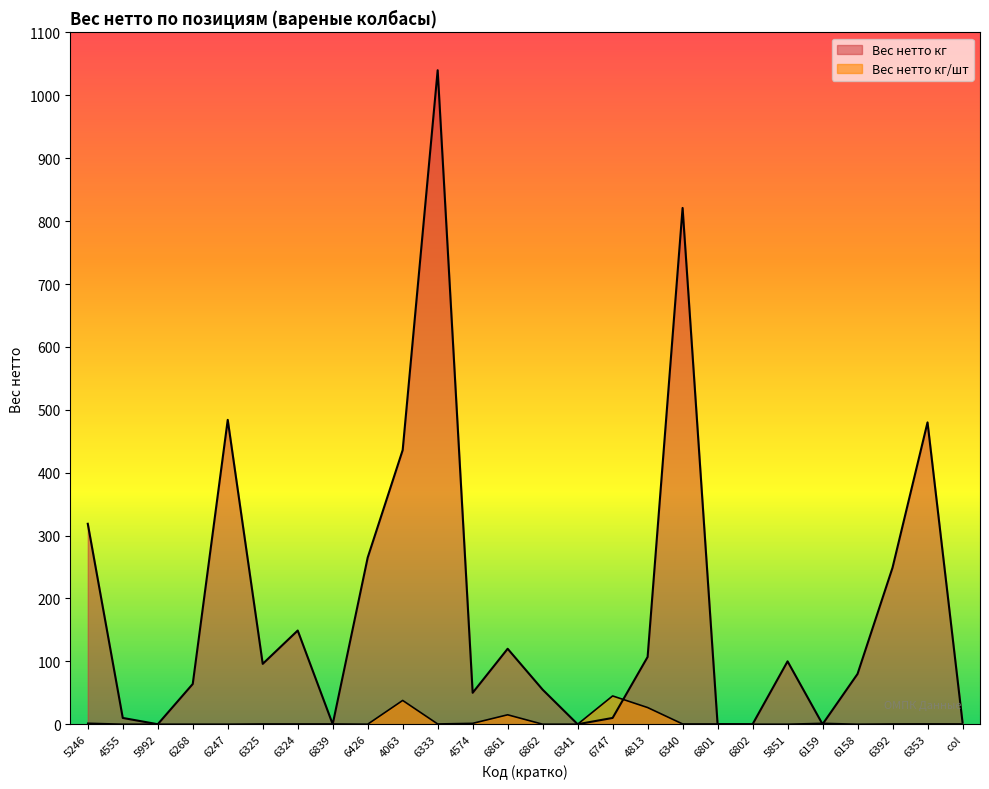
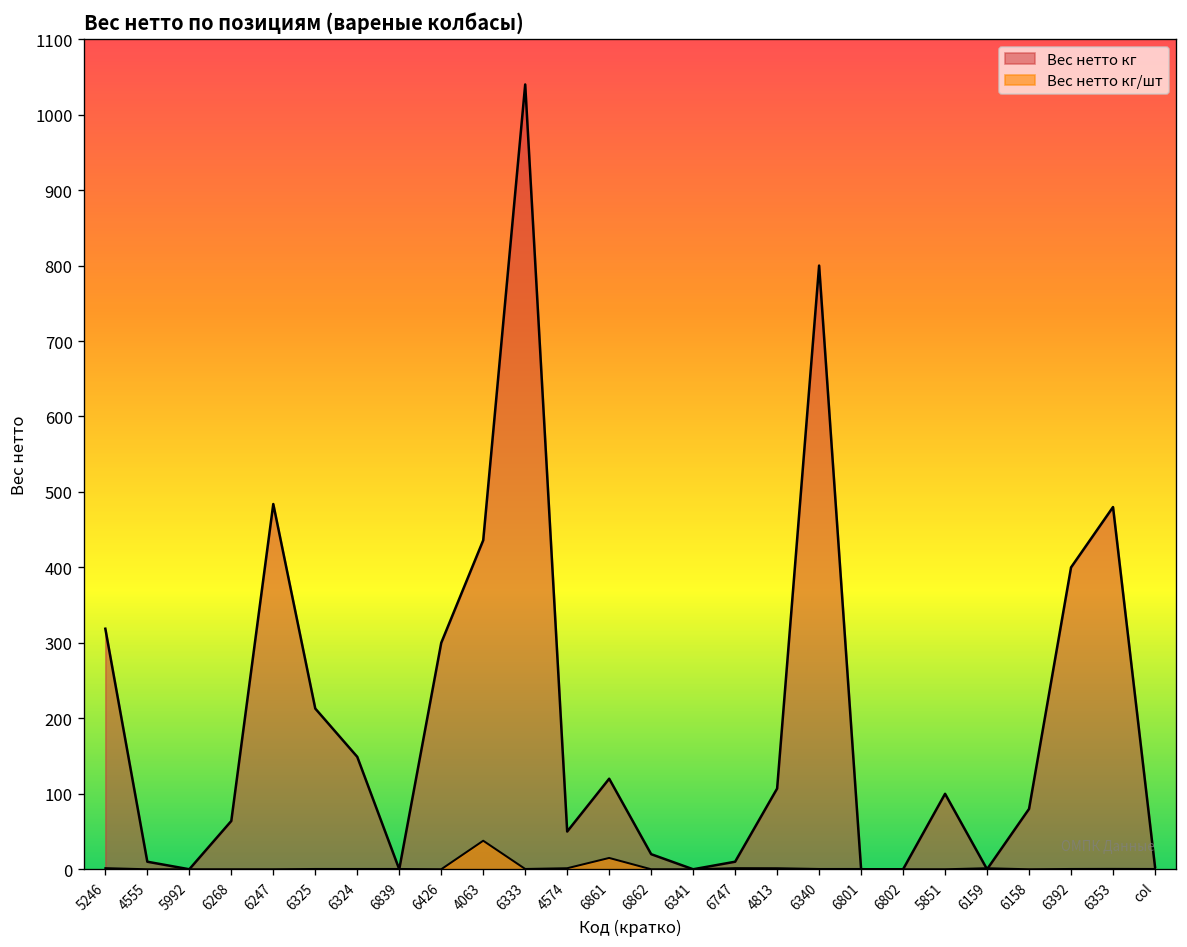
  {
    "Вес нетто кг": {
      "5246": 320,
      "4555": 10,
      "6268": 60,
      "6247": 480,
-     "6325": 100,
+     "6325": 210,
      "6324": 150,
-     "6426": 270,
+     "6426": 300,
      "4063": 440,
      "6333": 1040,
      "4574": 50,
      "6861": 120,
-     "6862": 60,
+     "6862": 20,
      "6747": 10,
      "4813": 110,
-     "6340": 820,
+     "6340": 800,
      "5851": 100,
      "6158": 80,
-     "6392": 250,
+     "6392": 400,
      "6353": 480
    },
    "Вес нетто кг/шт": {
      "5246": 0,
      "4555": 0,
      "6268": 0,
      "6247": 0,
      "6325": 0,
      "6324": 0,
      "6426": 0,
      "4063": 40,
      "6333": 0,
      "4574": 0,
      "6861": 20,
      "6862": 0,
-     "6747": 40,
-     "4813": 30,
+     "6747": 0,
+     "4813": 0,
      "6340": 0,
      "5851": 0,
      "6158": 0,
      "6392": 0,
      "6353": 0
    }
  }
